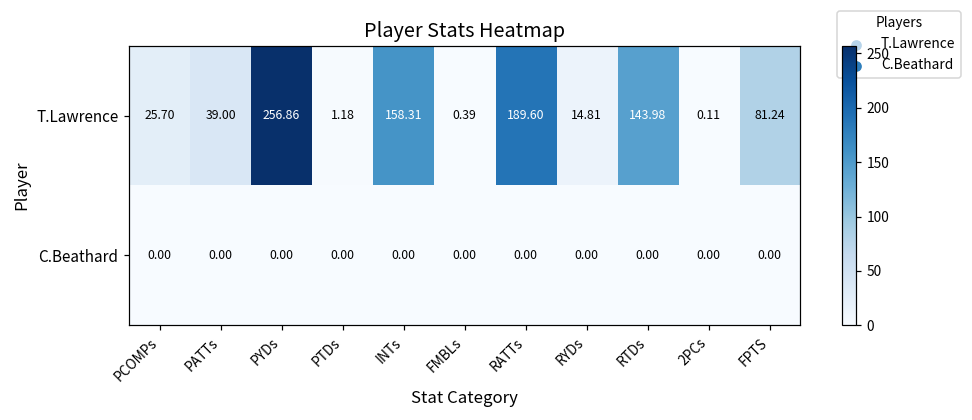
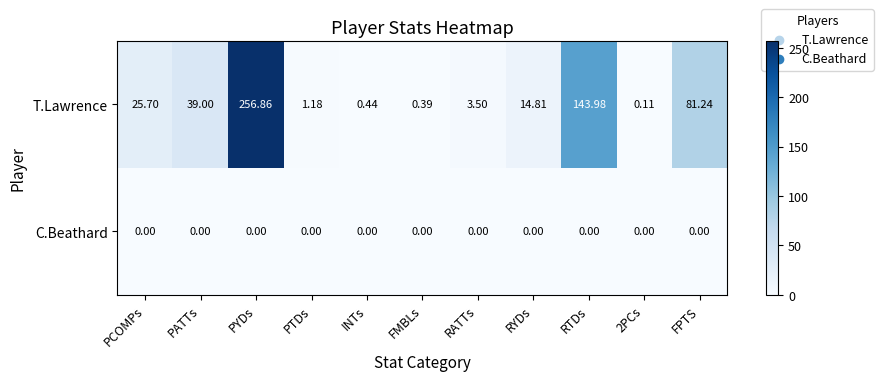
  {
    "T.Lawrence": {
      "PCOMPs": 25.70,
      "PATTs": 39.00,
      "PYDs": 256.86,
      "PTDs": 1.18,
-     "INTs": 158.31,
+     "INTs": 0.44,
      "FMBLs": 0.39,
-     "RATTs": 189.60,
+     "RATTs": 3.50,
      "RYDs": 14.81,
      "RTDs": 143.98,
      "2PCs": 0.11,
      "FPTS": 81.24
    },
    "C.Beathard": {
      "PCOMPs": 0.00,
      "PATTs": 0.00,
      "PYDs": 0.00,
      "PTDs": 0.00,
      "INTs": 0.00,
      "FMBLs": 0.00,
      "RATTs": 0.00,
      "RYDs": 0.00,
      "RTDs": 0.00,
      "2PCs": 0.00,
      "FPTS": 0.00
    }
  }
